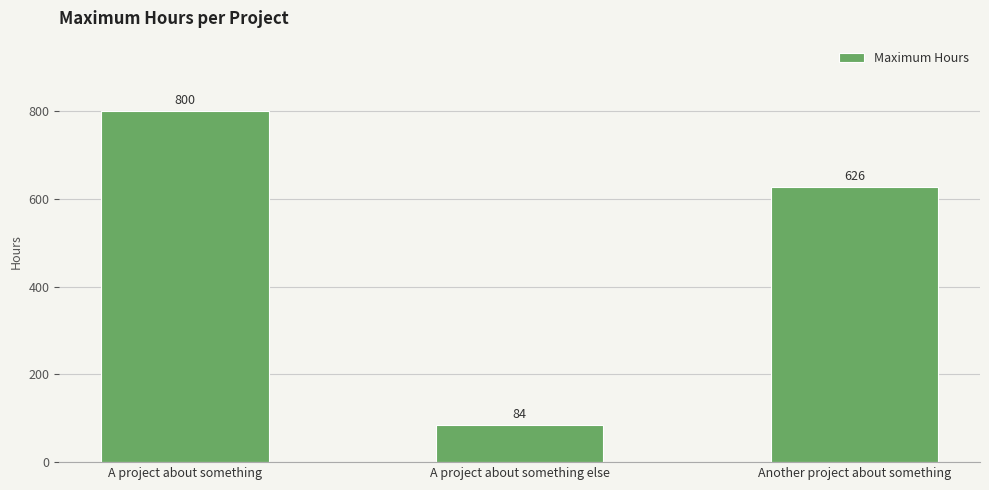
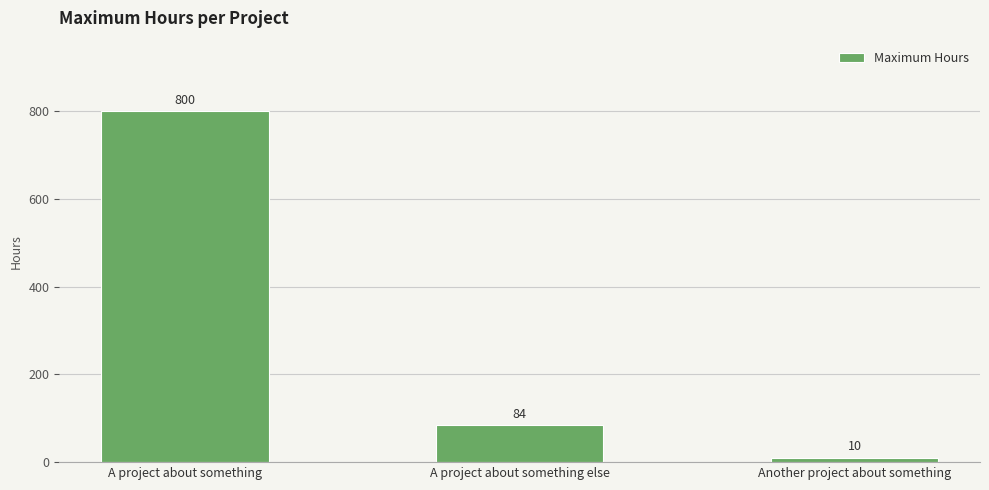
  {
    "A project about something": 800,
    "A project about something else": 84,
-   "Another project about something": 626
+   "Another project about something": 10
  }
